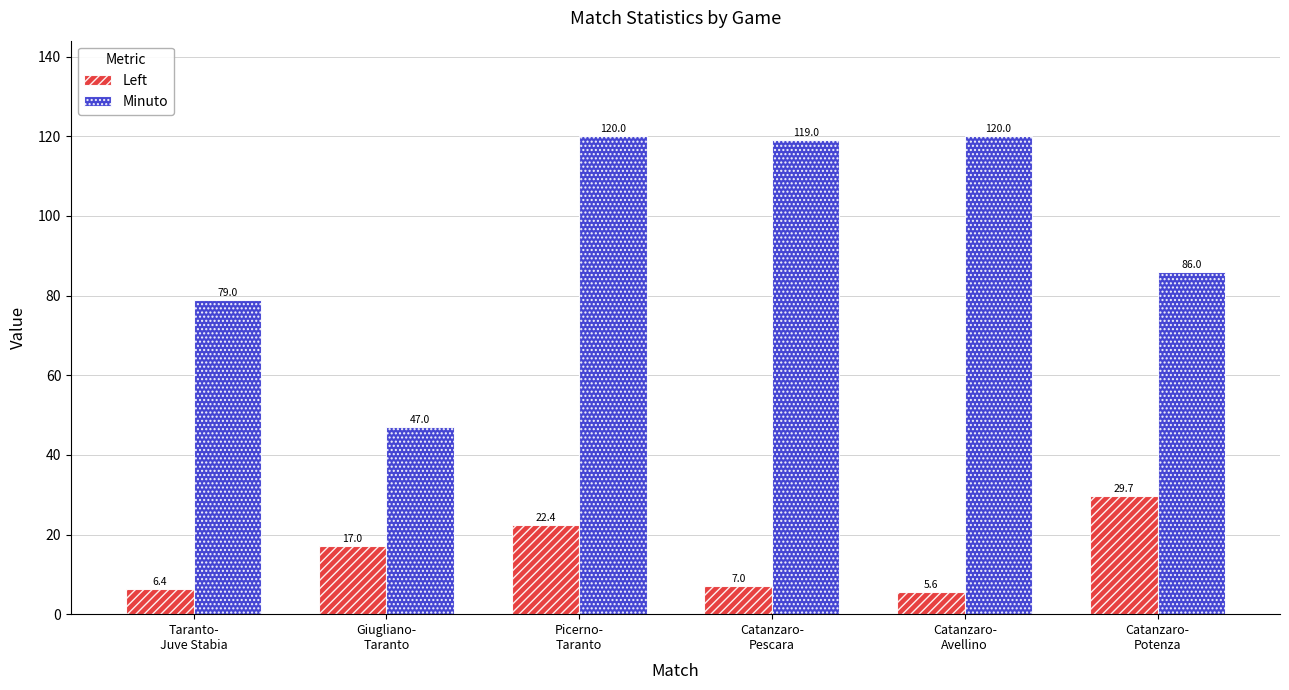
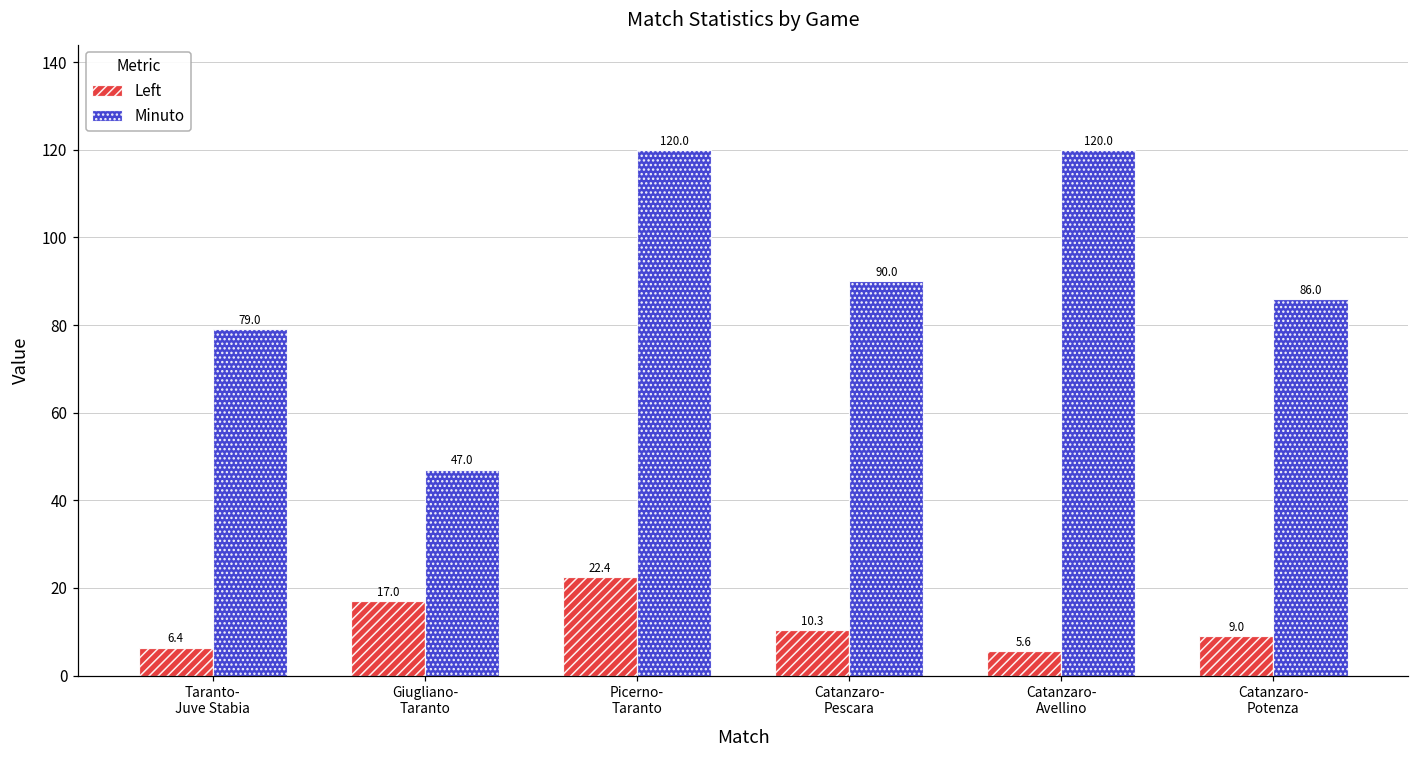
  {
    "Left": {
      "Taranto- Juve Stabia": 6.4,
      "Giugliano- Taranto": 17.0,
      "Picerno- Taranto": 22.4,
-     "Catanzaro- Pescara": 7.0,
+     "Catanzaro- Pescara": 10.3,
      "Catanzaro- Avellino": 5.6,
-     "Catanzaro- Potenza": 29.7
+     "Catanzaro- Potenza": 9.0
    },
    "Minuto": {
      "Taranto- Juve Stabia": 79.0,
      "Giugliano- Taranto": 47.0,
      "Picerno- Taranto": 120.0,
-     "Catanzaro- Pescara": 119.0,
+     "Catanzaro- Pescara": 90.0,
      "Catanzaro- Avellino": 120.0,
      "Catanzaro- Potenza": 86.0
    }
  }
